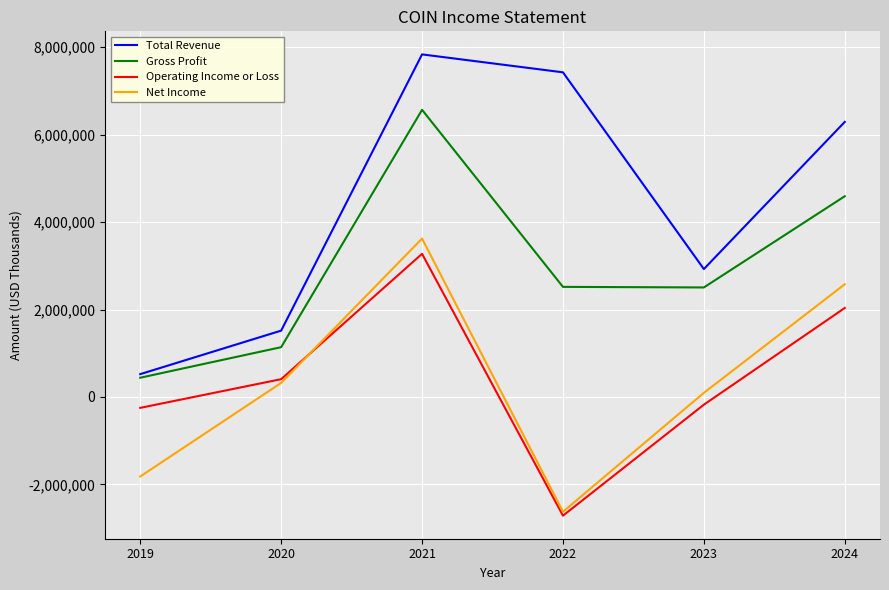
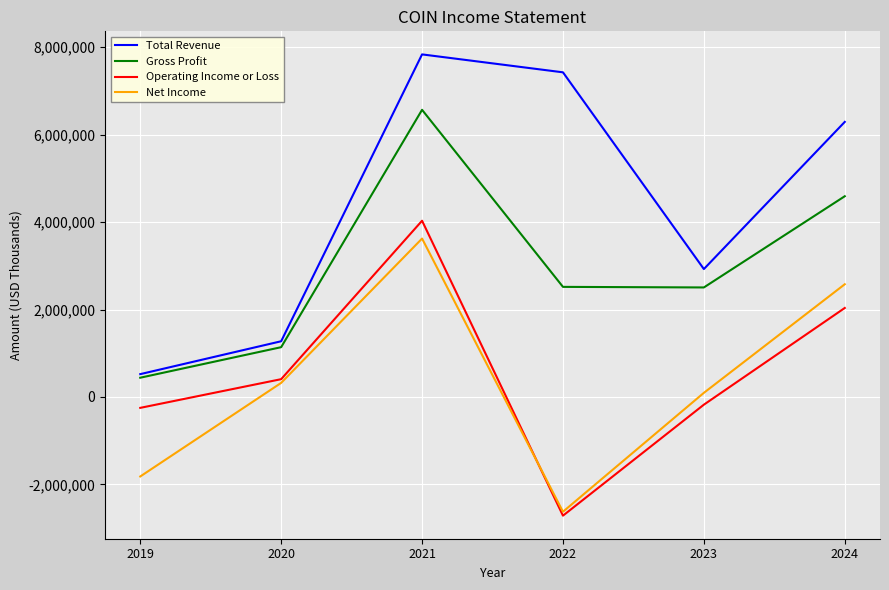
  {
    "Total Revenue": {
      "2019": "500,000",
-     "2020": "1,500,000",
+     "2020": "1,300,000",
      "2021": "7,800,000",
      "2022": "7,400,000",
      "2023": "2,900,000",
      "2024": "6,300,000"
    },
    "Gross Profit": {
      "2019": "400,000",
      "2020": "1,100,000",
      "2021": "6,600,000",
      "2022": "2,500,000",
      "2023": "2,500,000",
      "2024": "4,600,000"
    },
    "Operating Income or Loss": {
      "2019": "-200,000",
      "2020": "400,000",
-     "2021": "3,300,000",
+     "2021": "4,000,000",
      "2022": "-2,700,000",
      "2023": "-200,000",
      "2024": "2,000,000"
    },
    "Net Income": {
      "2019": "-1,800,000",
      "2020": "300,000",
      "2021": "3,600,000",
      "2022": "-2,600,000",
      "2023": "100,000",
      "2024": "2,600,000"
    }
  }
